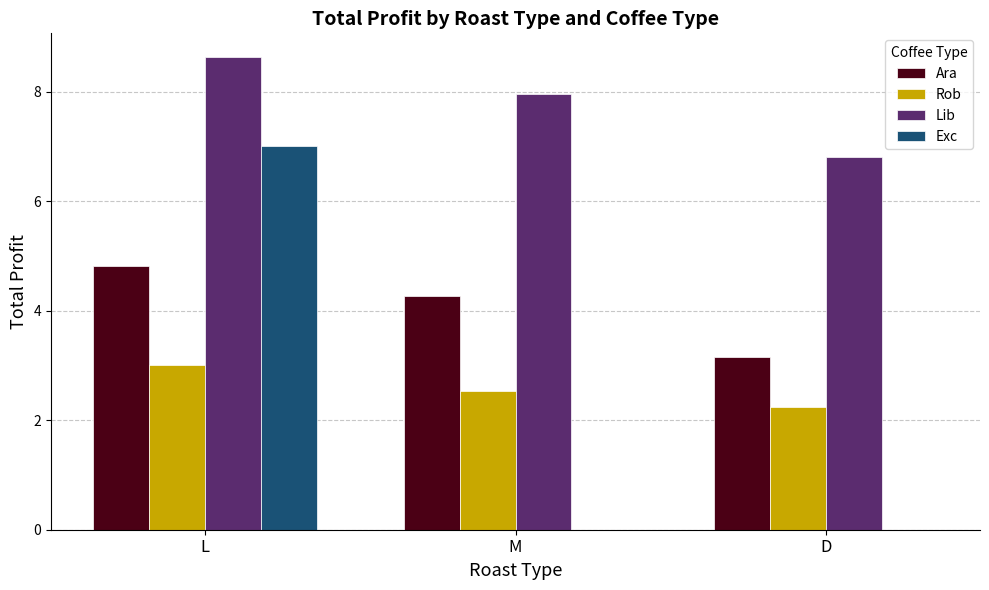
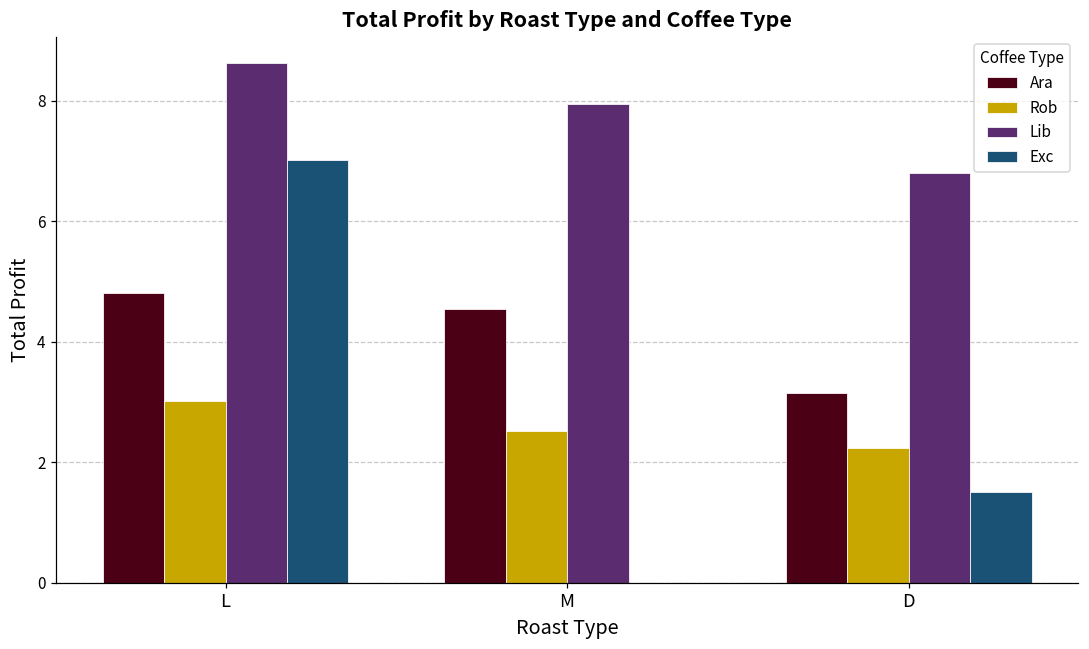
  {
    "Ara": {
      "L": 4.8,
-     "M": 4.3,
+     "M": 4.6,
      "D": 3.2
    },
    "Rob": {
      "L": 3.0,
      "M": 2.5,
      "D": 2.2
    },
    "Lib": {
      "L": 8.6,
      "M": 8.0,
      "D": 6.8
    },
    "Exc": {
      "L": 7.0,
      "M": 0.0,
-     "D": 0.0
+     "D": 1.5
    }
  }
